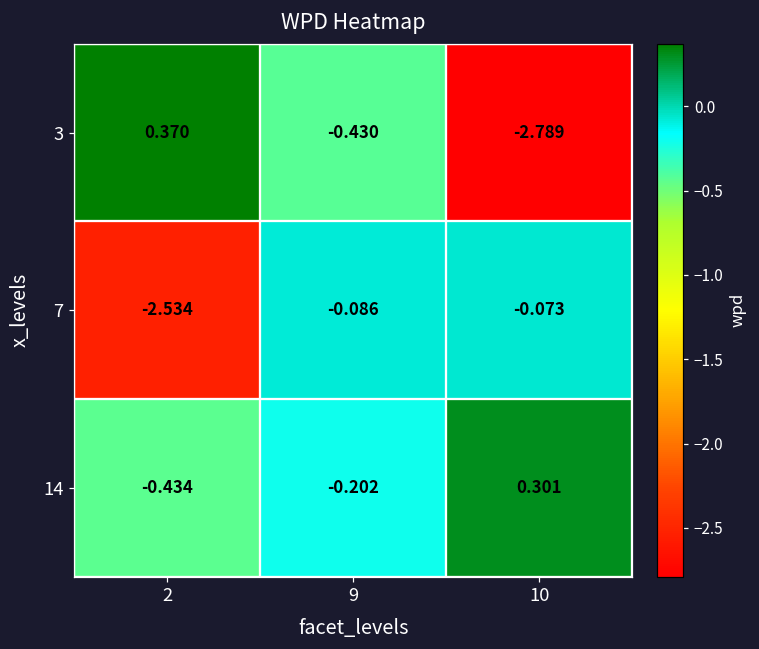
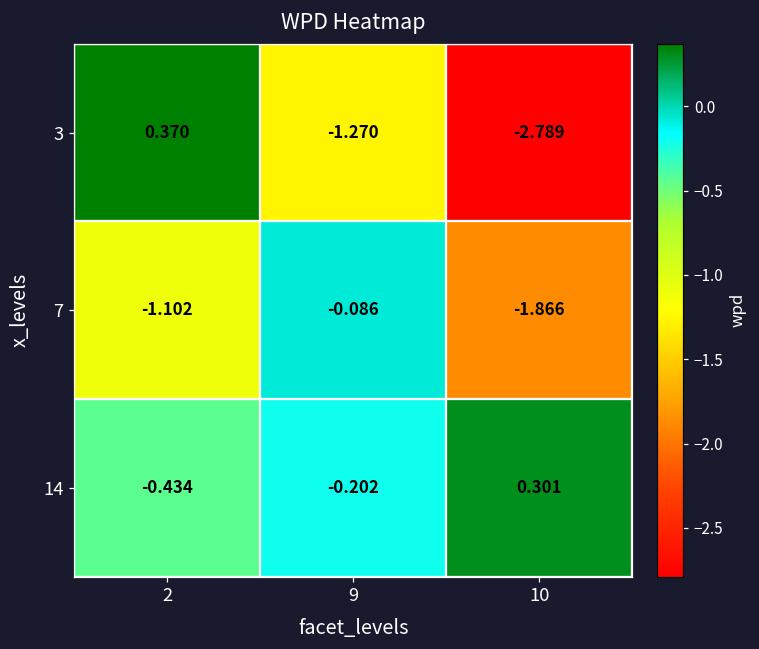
  {
    "3": {
      "2": 0.370,
-     "9": -0.430,
+     "9": -1.270,
      "10": -2.789
    },
    "7": {
-     "2": -2.534,
+     "2": -1.102,
      "9": -0.086,
-     "10": -0.073
+     "10": -1.866
    },
    "14": {
      "2": -0.434,
      "9": -0.202,
      "10": 0.301
    }
  }
